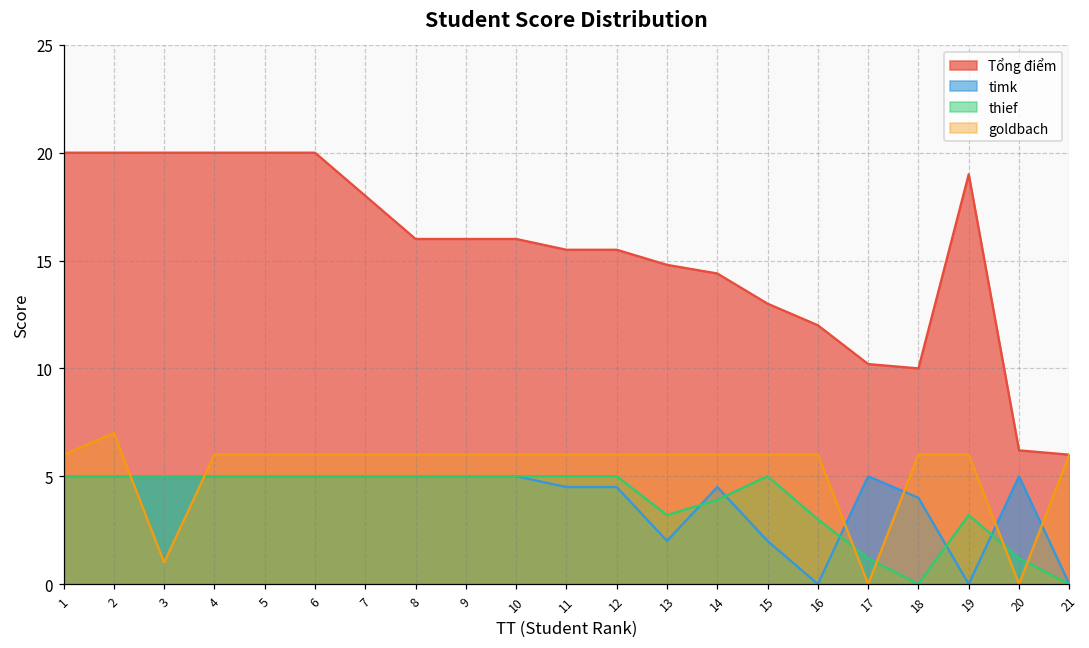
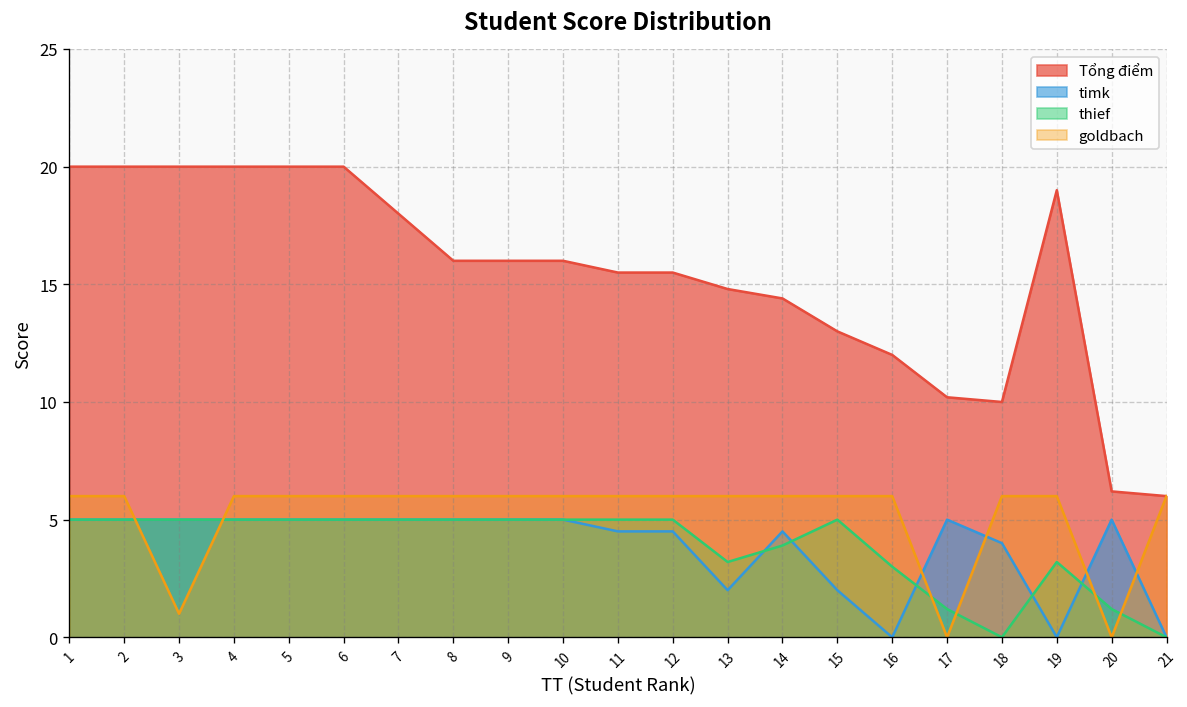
  {
    "Tổng điểm": {
      "1": 20,
      "2": 20,
      "3": 20,
      "4": 20,
      "5": 20,
      "6": 20,
      "7": 18,
      "8": 16,
      "9": 16,
      "10": 16,
      "11": 15.5,
      "12": 15.5,
      "13": 14.8,
      "14": 14.4,
      "15": 13,
      "16": 12,
      "17": 10.2,
      "18": 10,
      "19": 19,
      "20": 6.2
    },
    "timk": {
      "11": 4.5,
      "12": 4.5,
      "13": 2,
      "14": 4.5,
      "15": 2,
      "16": 0,
      "17": 5,
      "18": 4,
      "19": 0,
      "20": 5
    },
    "thief": {
      "11": 5,
      "12": 5,
      "13": 3.2,
      "14": 4,
      "15": 5,
      "16": 3,
      "17": 1.2,
      "18": 0,
      "19": 3.2,
      "20": 1.2
    },
    "goldbach": {
      "1": 6,
-     "2": 7,
+     "2": 6,
      "3": 1,
      "4": 6,
      "5": 6,
      "6": 6,
      "7": 6,
      "8": 6,
      "9": 6,
      "10": 6,
      "11": 6,
      "12": 6,
      "13": 6,
      "14": 6,
      "15": 6,
      "16": 6,
      "17": 0,
      "18": 6,
      "19": 6,
      "20": 0
    }
  }
